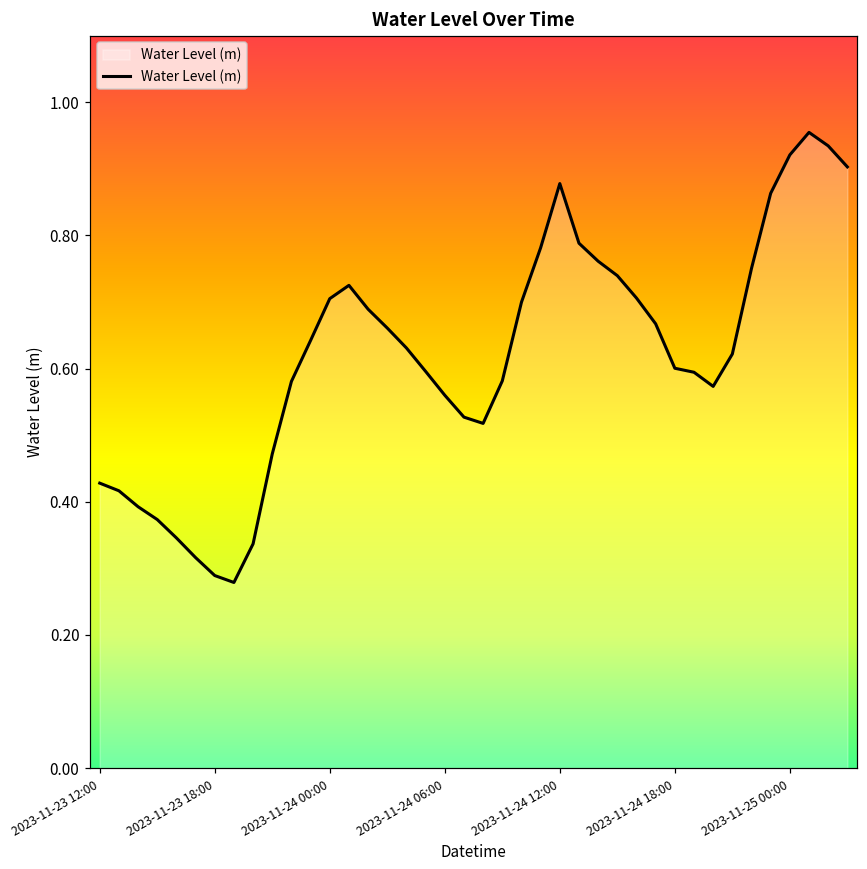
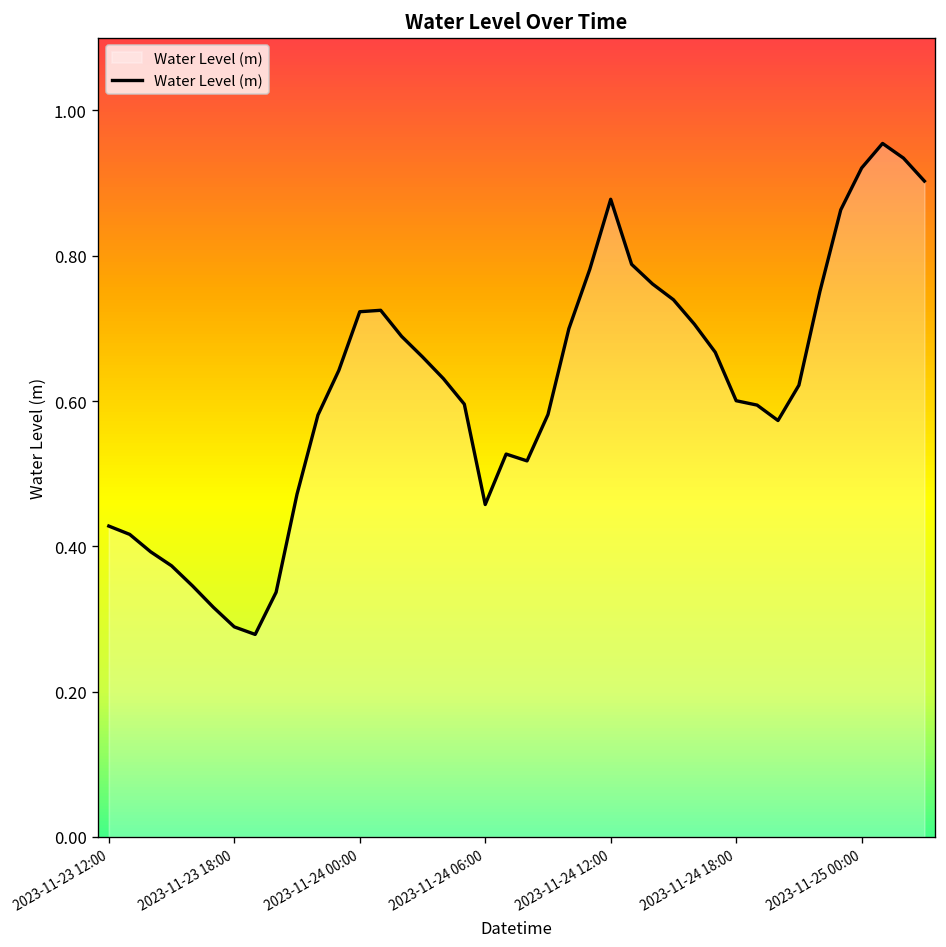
  {
    "2023-11-23 12:00": 0.43,
    "2023-11-23 18:00": 0.29,
-   "2023-11-24 00:00": 0.70,
-   "2023-11-24 06:00": 0.56,
+   "2023-11-24 00:00": 0.72,
+   "2023-11-24 06:00": 0.46,
    "2023-11-24 12:00": 0.88,
    "2023-11-24 18:00": 0.60,
    "2023-11-25 00:00": 0.92
  }
